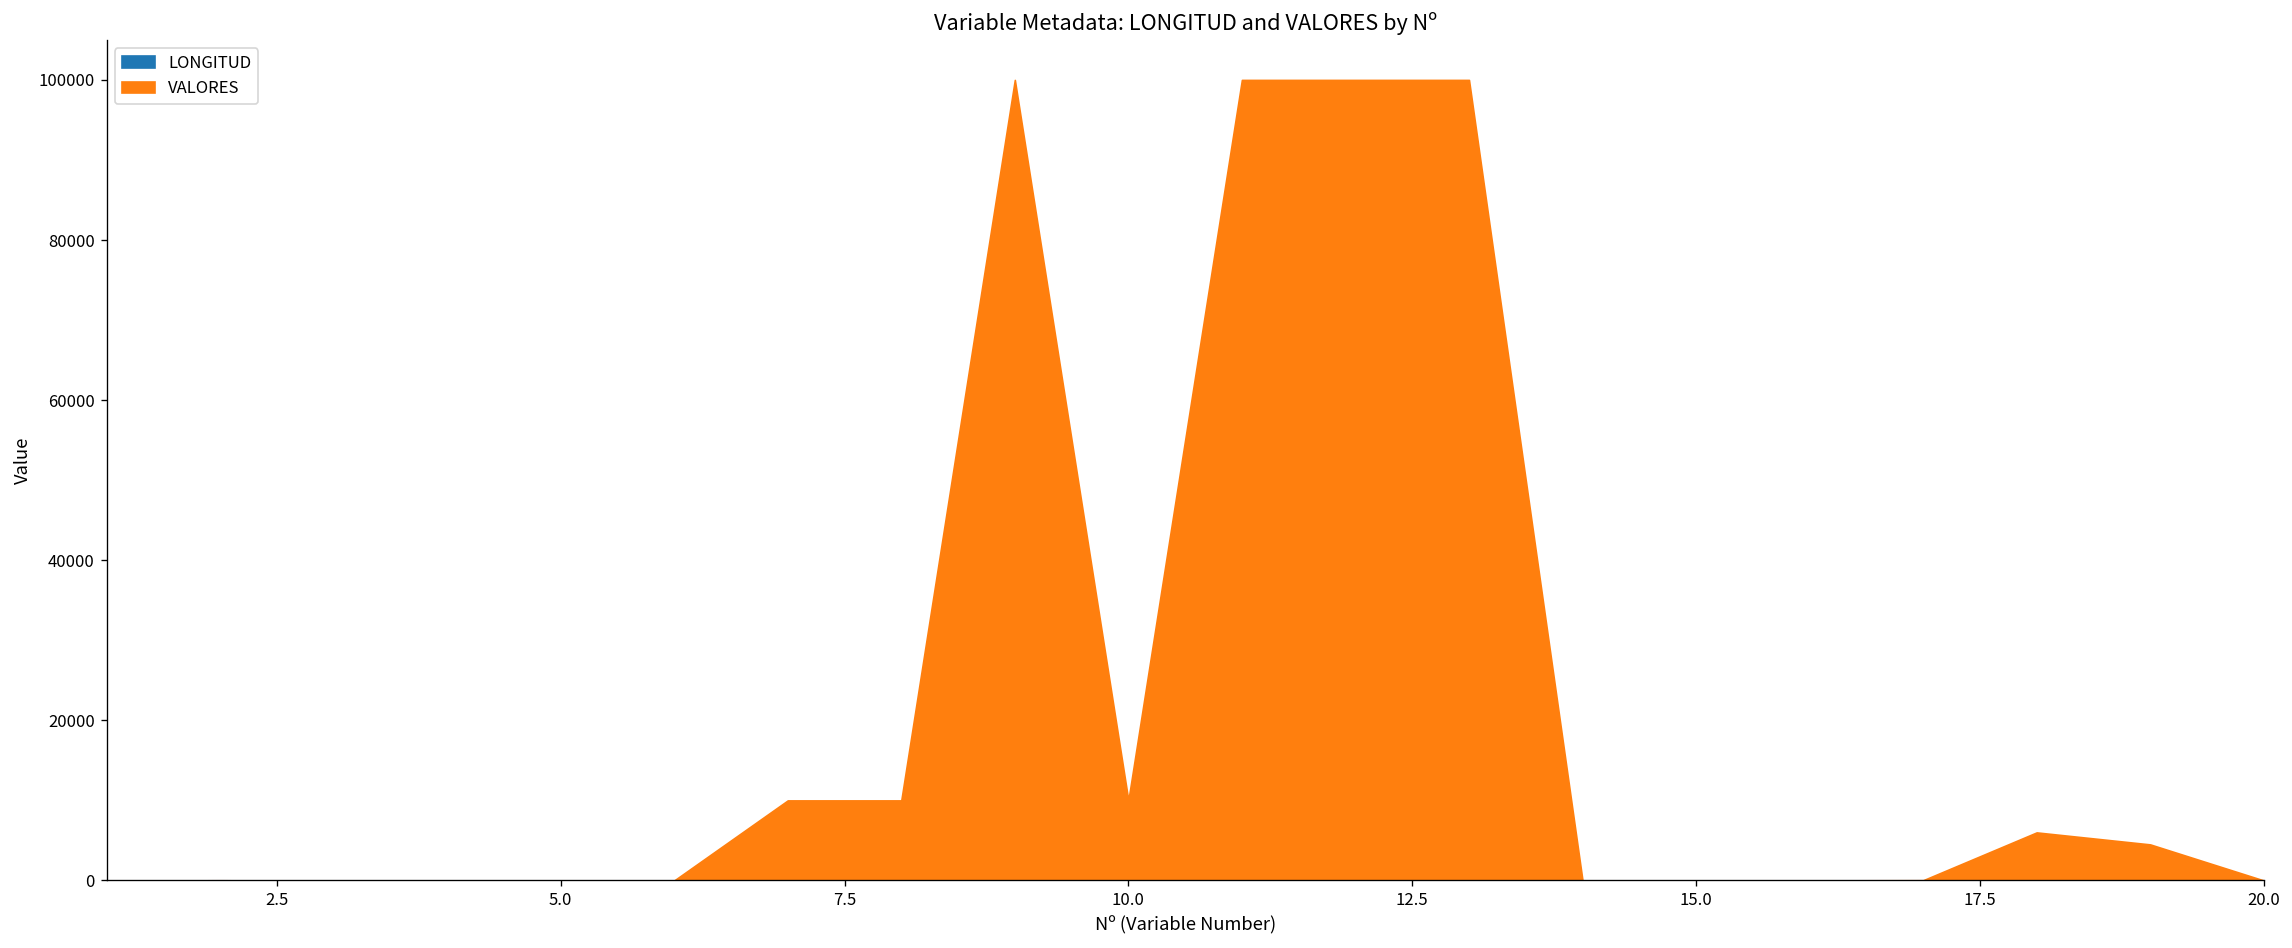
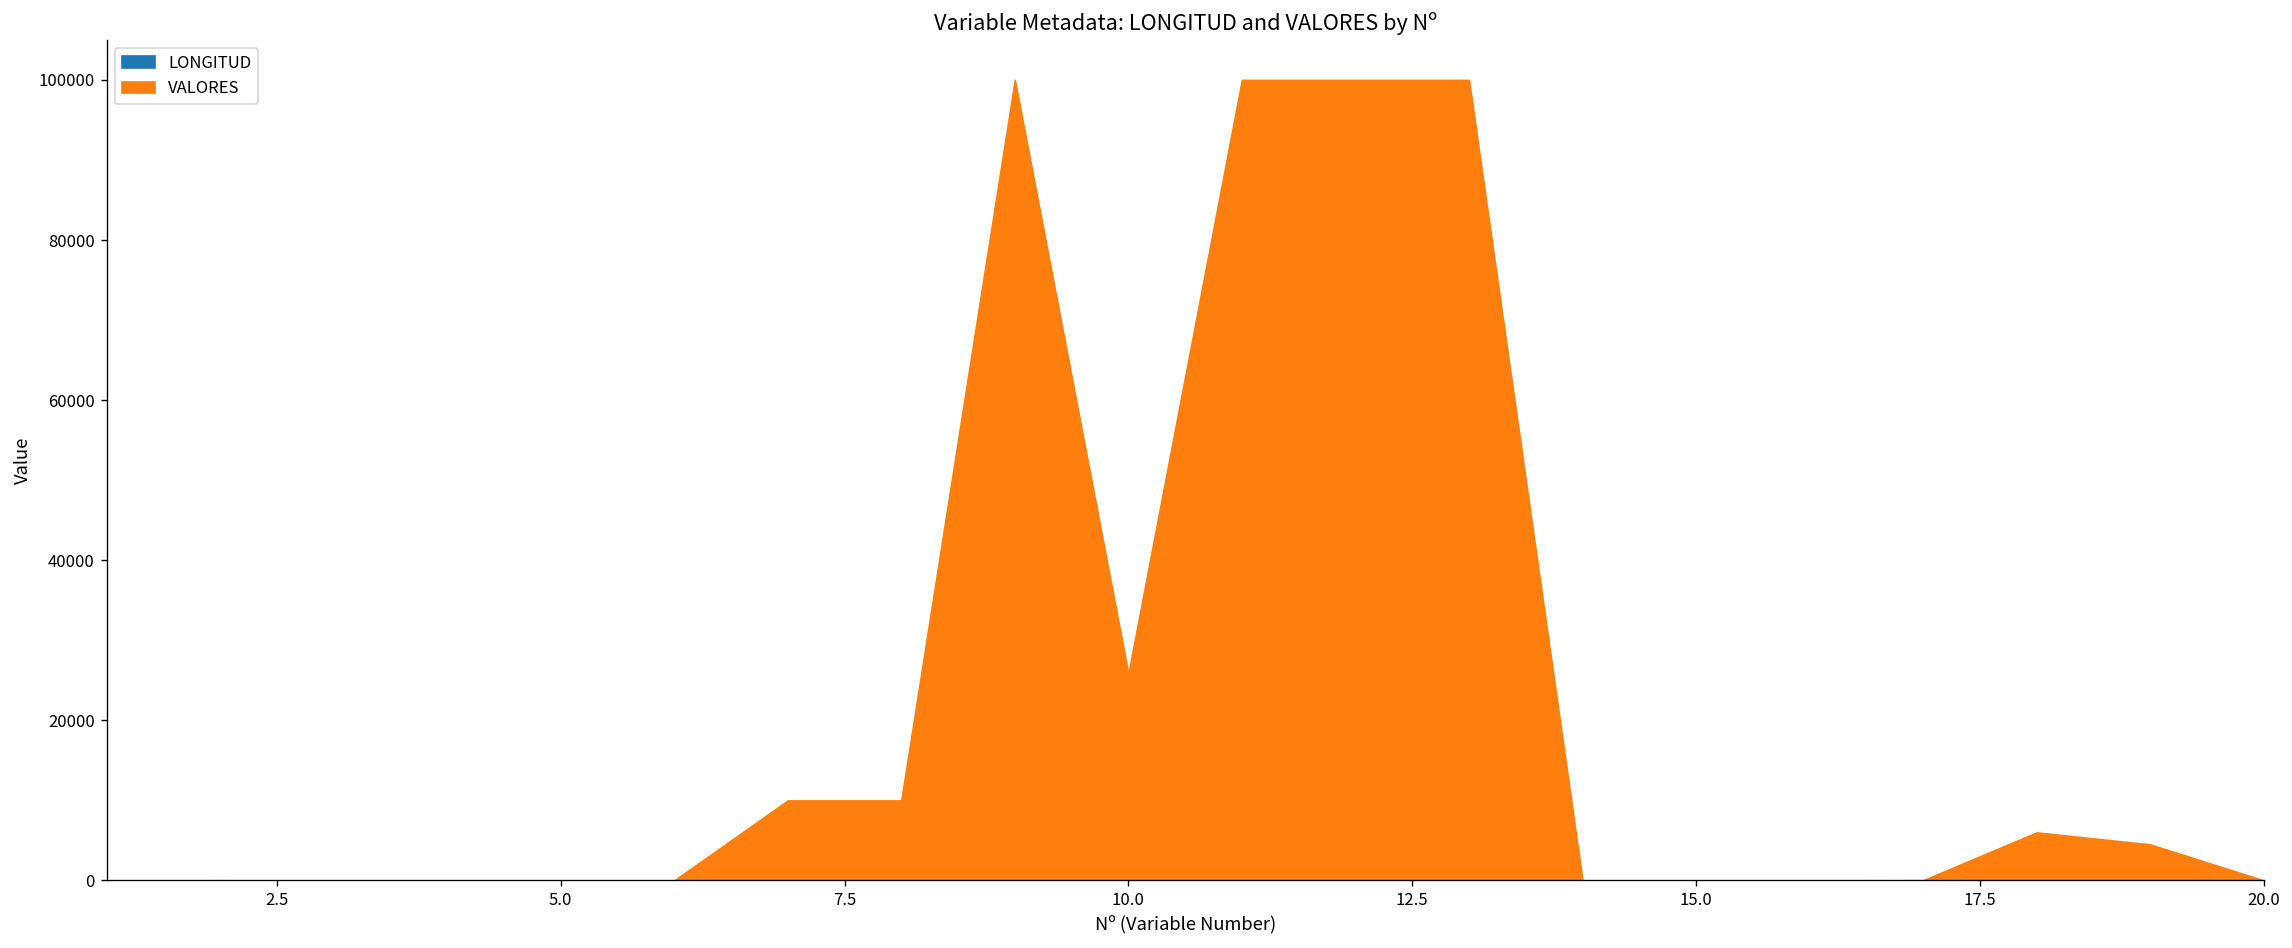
  {
    "LONGITUD": {
      "10.0": 0
    },
    "VALORES": {
-     "10.0": 10000
+     "10.0": 26000
    }
  }
